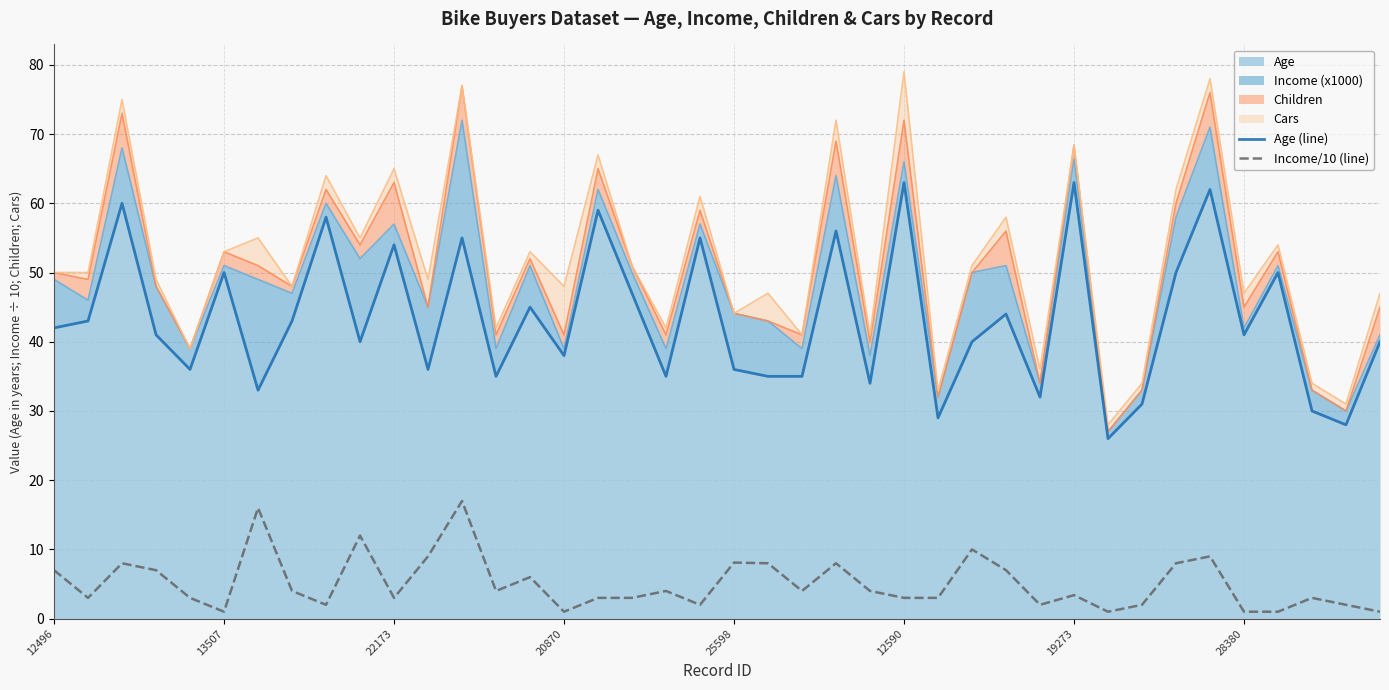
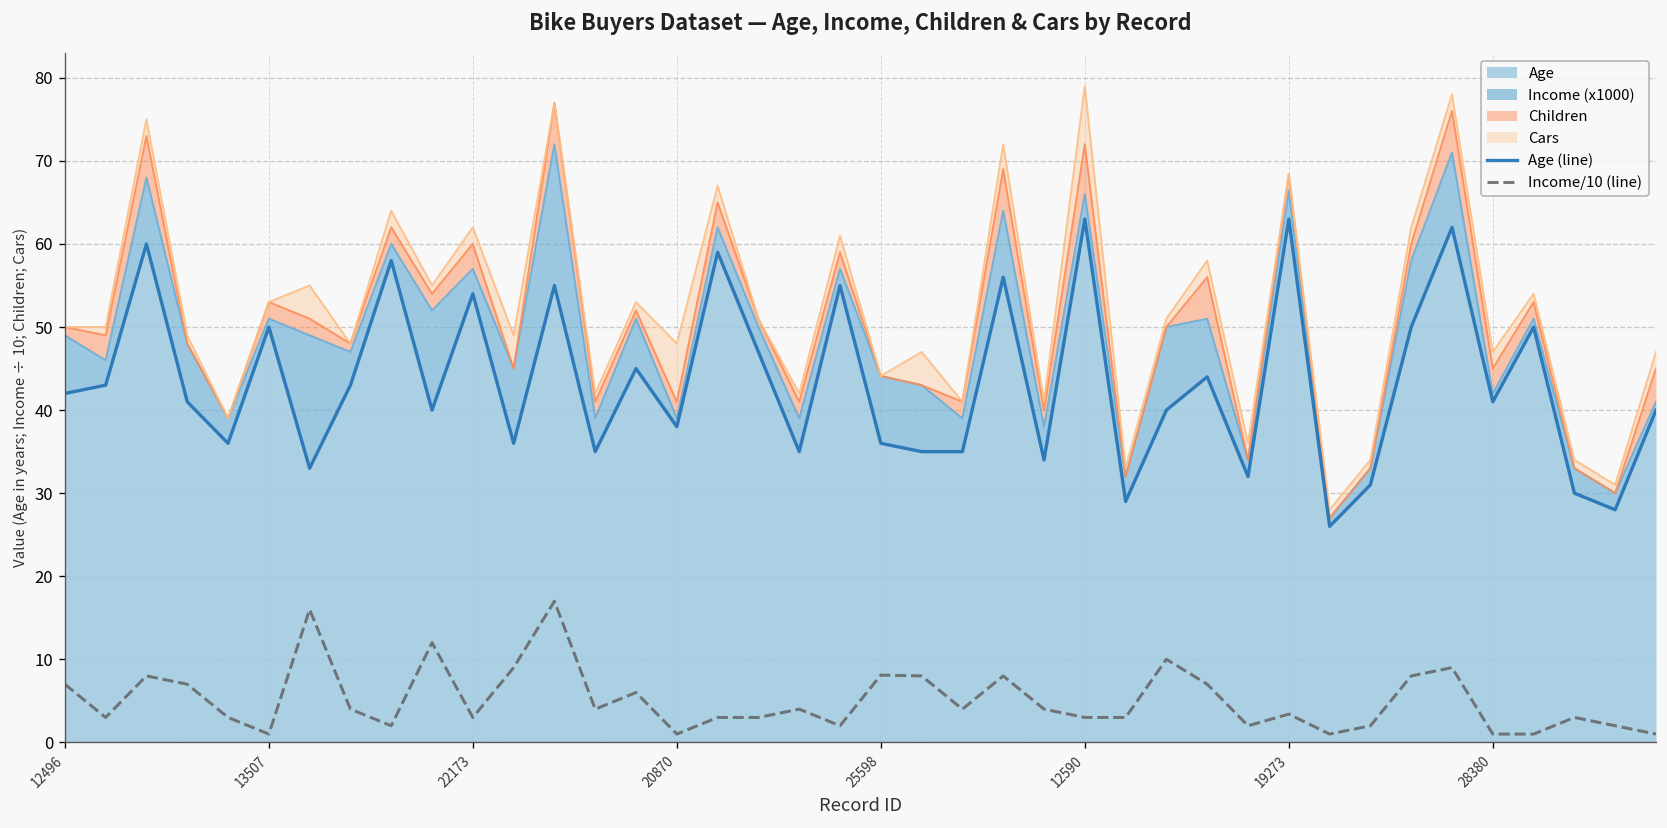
  {
    "Children": {
-     "22173": 6,
+     "22173": 3,
      "20870": 2,
      "12590": 6,
      "28380": 3
    },
    "Cars": {
      "22173": 2,
      "20870": 7,
      "12590": 7,
      "28380": 2
    },
    "Income/10 (line)": {
      "12496": 7,
      "13507": 1,
      "22173": 3,
      "20870": 1,
      "25598": 8,
      "12590": 3,
      "19273": 3,
      "28380": 1
    }
  }
